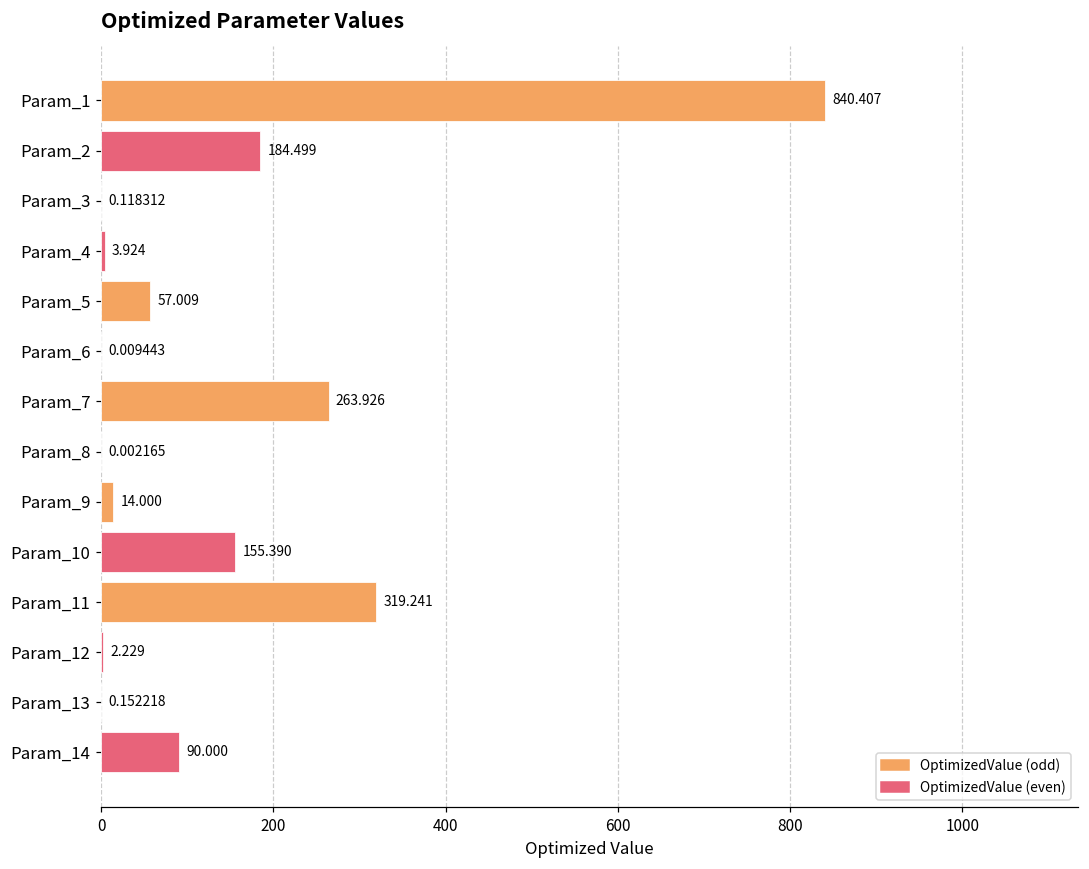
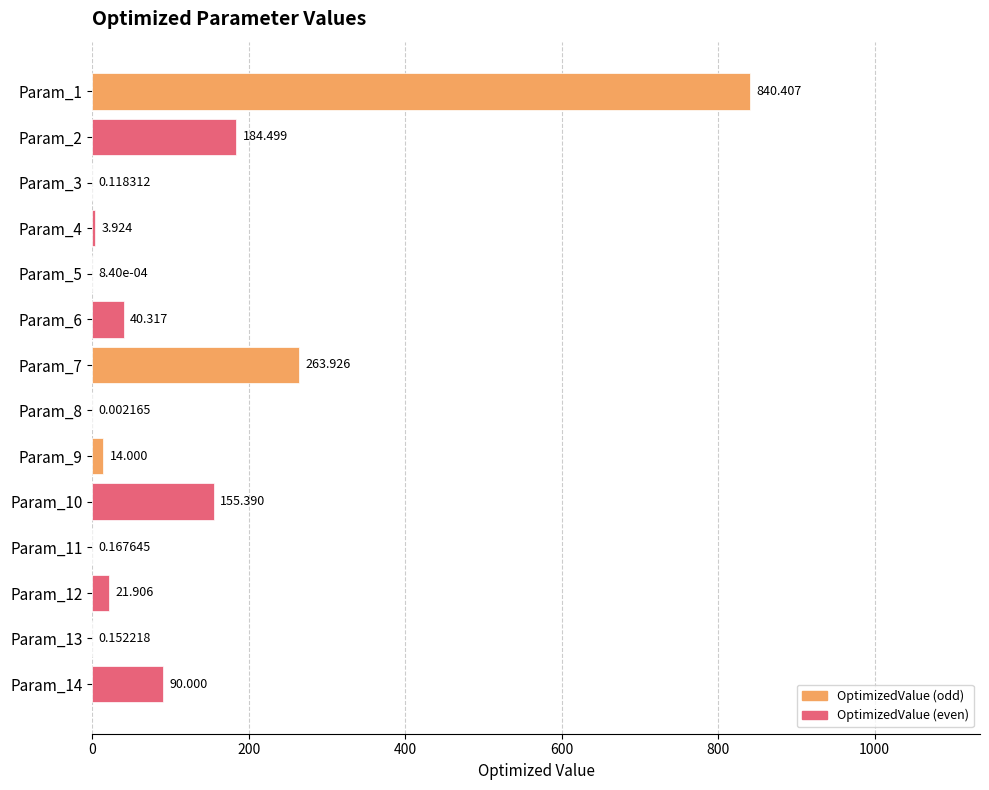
  {
    "Param_1": "840.407",
    "Param_2": "184.499",
    "Param_3": "0.118312",
    "Param_4": "3.924",
-   "Param_5": "57.009",
-   "Param_6": "0.009443",
+   "Param_5": "8.40e-04",
+   "Param_6": "40.317",
    "Param_7": "263.926",
    "Param_8": "0.002165",
    "Param_9": "14.000",
    "Param_10": "155.390",
-   "Param_11": "319.241",
-   "Param_12": "2.229",
+   "Param_11": "0.167645",
+   "Param_12": "21.906",
    "Param_13": "0.152218",
    "Param_14": "90.000"
  }
